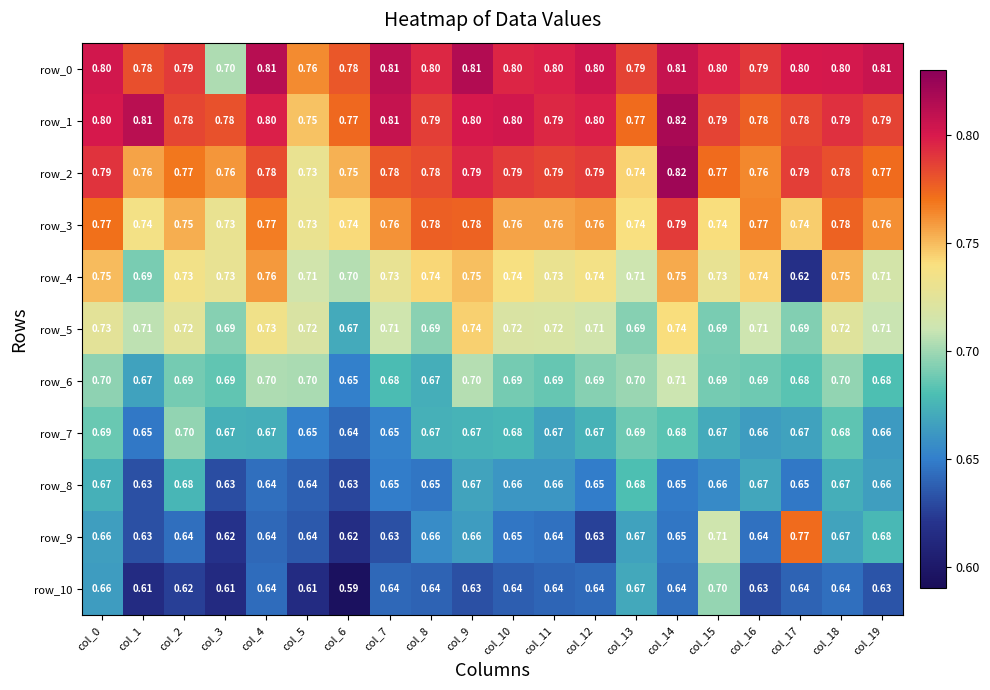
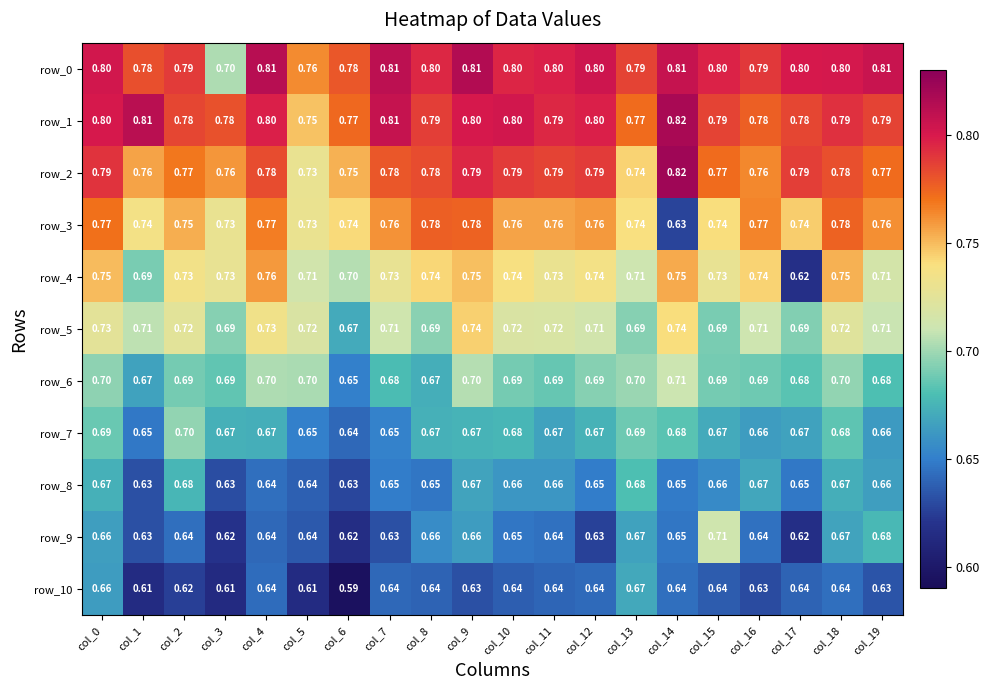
  {
    "row_3": {
      "col_0": 0.77,
      "col_1": 0.74,
      "col_2": 0.75,
      "col_3": 0.73,
      "col_4": 0.77,
      "col_5": 0.73,
      "col_6": 0.74,
      "col_7": 0.76,
      "col_8": 0.78,
      "col_9": 0.78,
      "col_10": 0.76,
      "col_11": 0.76,
      "col_12": 0.76,
      "col_13": 0.74,
-     "col_14": 0.79,
+     "col_14": 0.63,
      "col_15": 0.74,
      "col_16": 0.77,
      "col_17": 0.74,
      "col_18": 0.78,
      "col_19": 0.76
    },
    "row_9": {
      "col_0": 0.66,
      "col_1": 0.63,
      "col_2": 0.64,
      "col_3": 0.62,
      "col_4": 0.64,
      "col_5": 0.64,
      "col_6": 0.62,
      "col_7": 0.63,
      "col_8": 0.66,
      "col_9": 0.66,
      "col_10": 0.65,
      "col_11": 0.64,
      "col_12": 0.63,
      "col_13": 0.67,
      "col_14": 0.65,
      "col_15": 0.71,
      "col_16": 0.64,
-     "col_17": 0.77,
+     "col_17": 0.62,
      "col_18": 0.67,
      "col_19": 0.68
    },
    "row_10": {
      "col_0": 0.66,
      "col_1": 0.61,
      "col_2": 0.62,
      "col_3": 0.61,
      "col_4": 0.64,
      "col_5": 0.61,
      "col_6": 0.59,
      "col_7": 0.64,
      "col_8": 0.64,
      "col_9": 0.63,
      "col_10": 0.64,
      "col_11": 0.64,
      "col_12": 0.64,
      "col_13": 0.67,
      "col_14": 0.64,
-     "col_15": 0.70,
+     "col_15": 0.64,
      "col_16": 0.63,
      "col_17": 0.64,
      "col_18": 0.64,
      "col_19": 0.63
    }
  }
